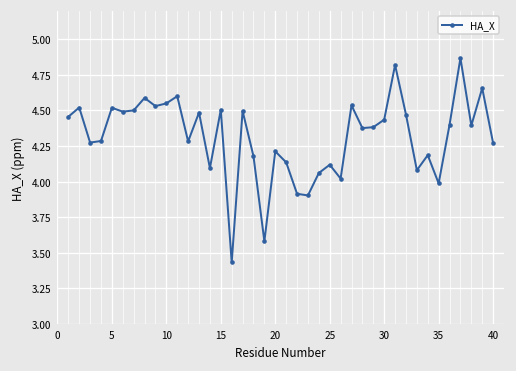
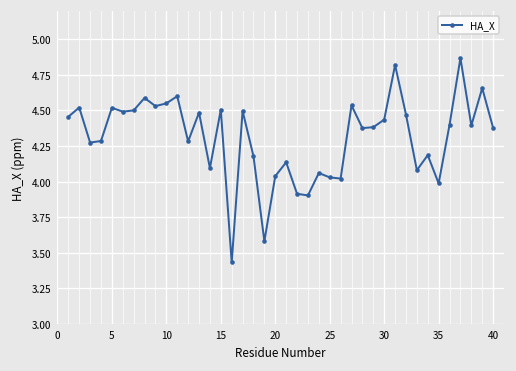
  {
    "5": 4.52,
    "10": 4.55,
    "15": 4.51,
-   "20": 4.21,
-   "25": 4.12,
+   "20": 4.04,
+   "25": 4.03,
    "30": 4.44,
    "35": 3.99,
-   "40": 4.27
+   "40": 4.38
  }
